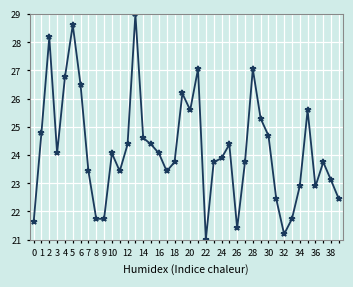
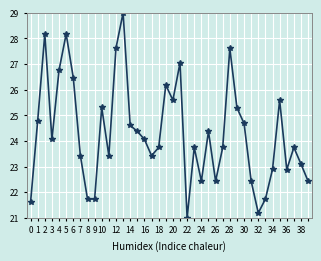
  {
    "0": 21.6,
    "1": 24.8,
    "2": 28.2,
    "3": 24.1,
    "4": 26.8,
-   "5": 28.6,
+   "5": 28.2,
    "6": 26.5,
    "7": 23.4,
    "8": 21.7,
    "9": 21.7,
-   "10": 24.1,
-   "12": 24.4,
+   "10": 25.3,
+   "12": 27.6,
    "14": 24.6,
    "16": 24.1,
    "18": 23.7,
    "20": 25.6,
    "22": 21.0,
-   "24": 23.9,
-   "26": 21.4,
-   "28": 27.0,
+   "24": 22.4,
+   "26": 22.4,
+   "28": 27.6,
    "30": 24.7,
    "32": 21.2,
    "34": 22.9,
    "36": 22.9,
    "38": 23.1
  }
